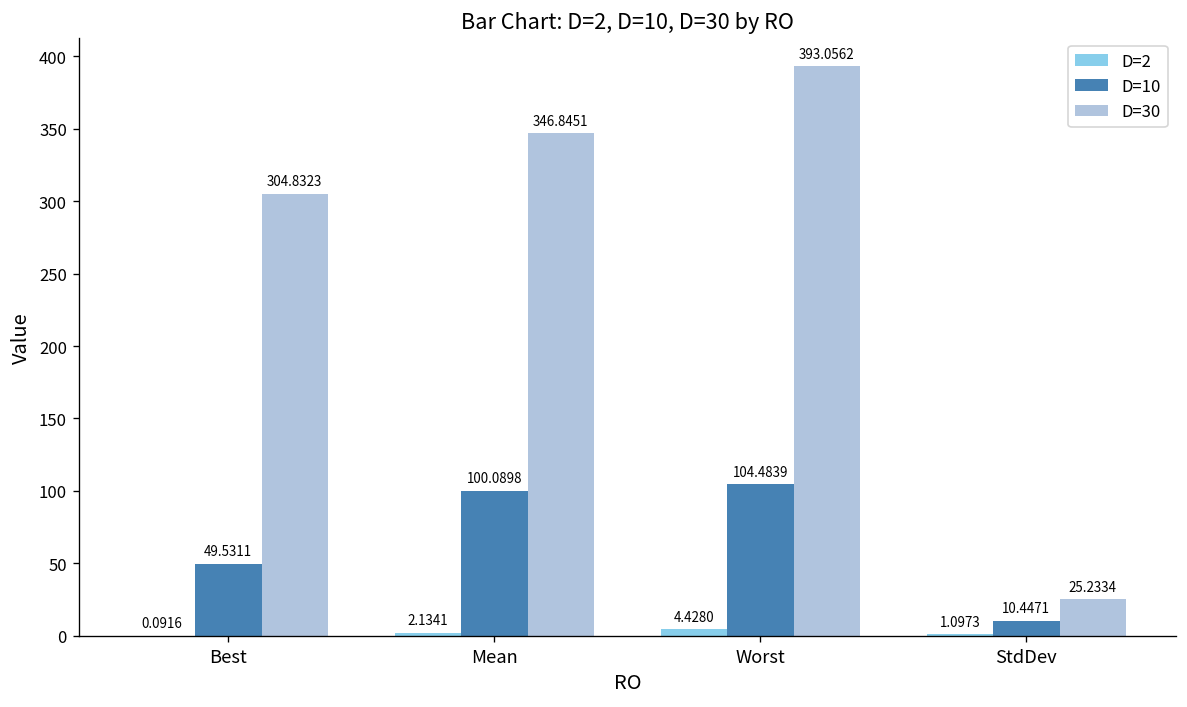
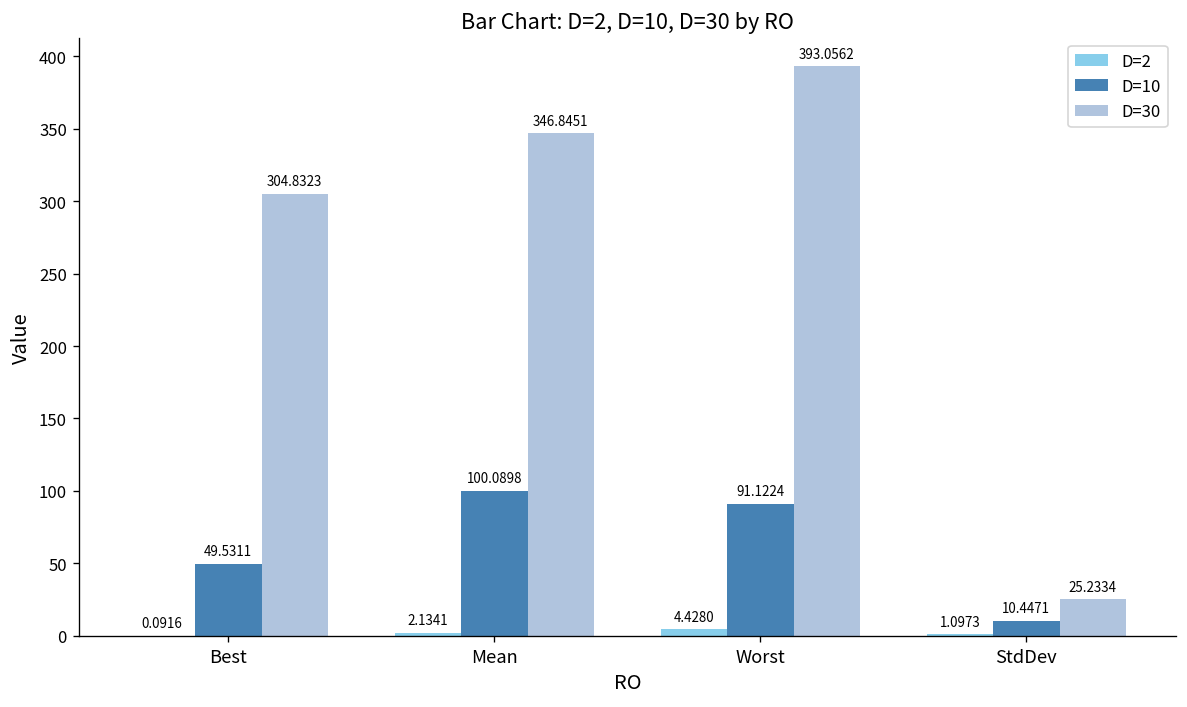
  {
    "D=10": {
      "Best": 49.5311,
      "Mean": 100.0898,
-     "Worst": 104.4839,
+     "Worst": 91.1224,
      "StdDev": 10.4471
    }
  }
